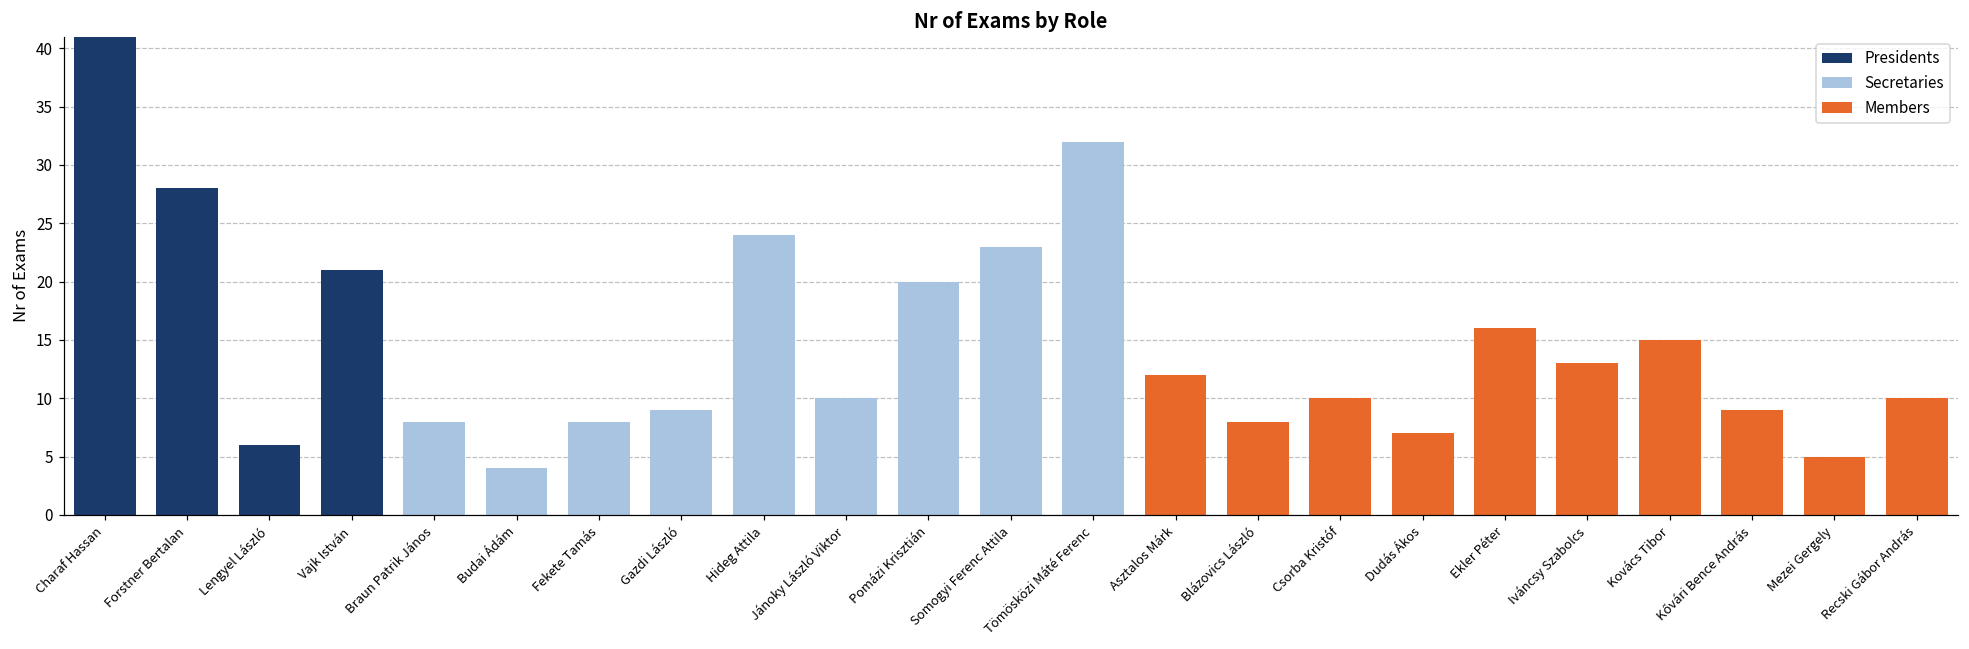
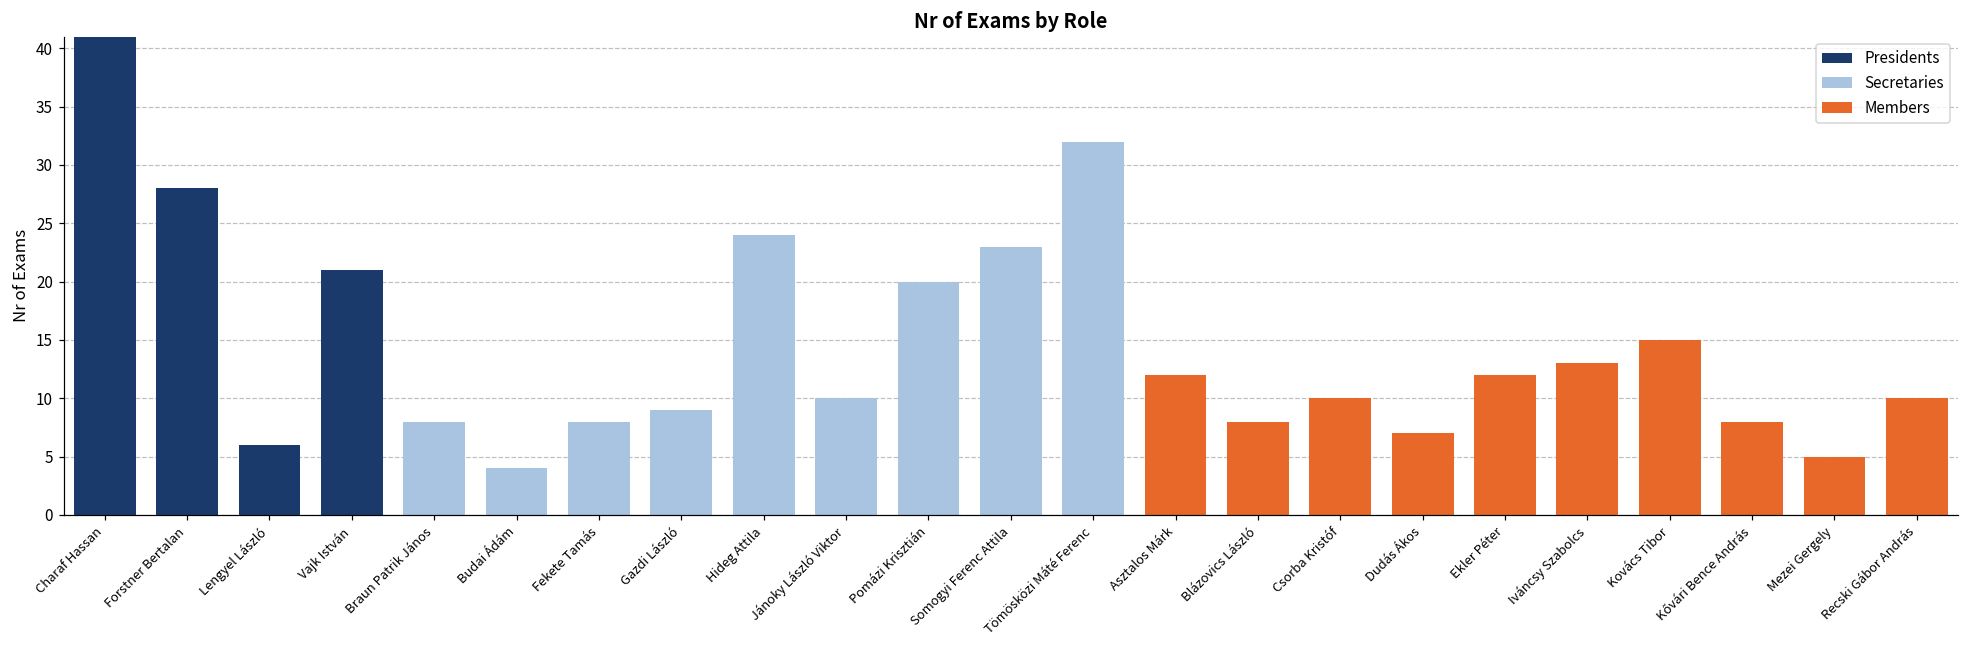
  {
    "Presidents": {
      "Charaf Hassan": 41,
      "Forstner Bertalan": 28,
      "Lengyel László": 6,
      "Vajk István": 21,
      "Braun Patrik János": 0,
      "Budai Ádám": 0,
      "Fekete Tamás": 0,
      "Gazdi László": 0,
      "Hideg Attila": 0,
      "Jánoky László Viktor": 0,
      "Pomázi Krisztián": 0,
      "Somogyi Ferenc Attila": 0,
      "Tömösközi Máté Ferenc": 0,
      "Asztalos Márk": 0,
      "Blázovics László": 0,
      "Csorba Kristóf": 0,
      "Dudás Ákos": 0,
      "Ekler Péter": 0,
      "Iváncsy Szabolcs": 0,
      "Kovács Tibor": 0,
      "Kővári Bence András": 0,
      "Mezei Gergely": 0,
      "Recski Gábor András": 0
    },
    "Members": {
-     "Ekler Péter": 16,
-     "Kővári Bence András": 9
+     "Ekler Péter": 12,
+     "Kővári Bence András": 8
    }
  }
